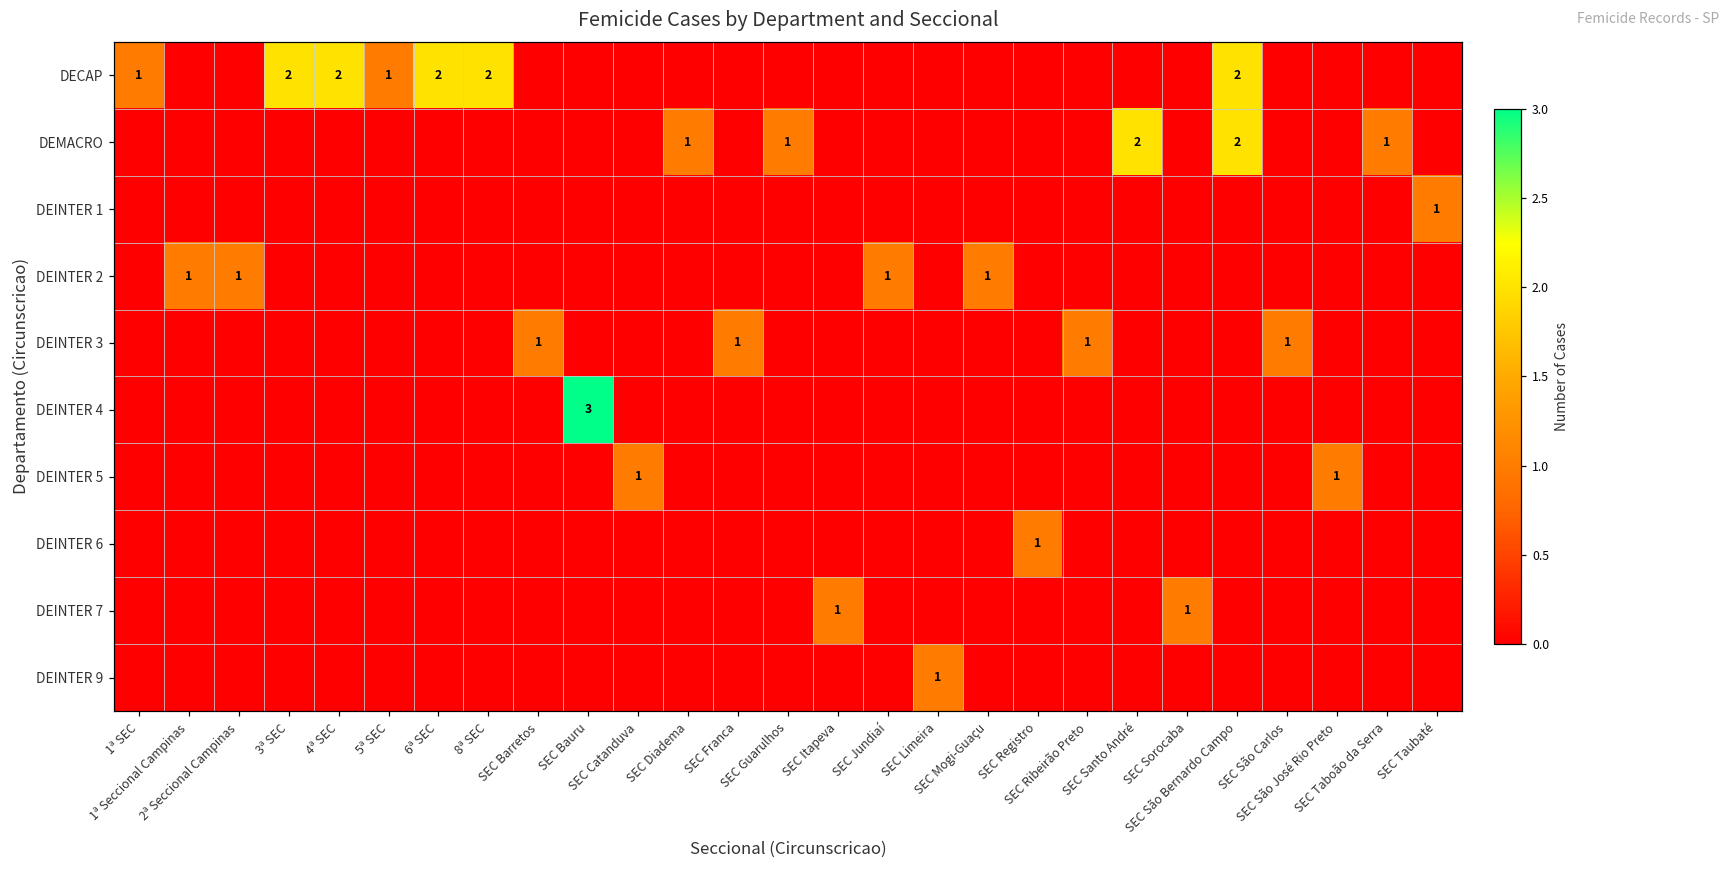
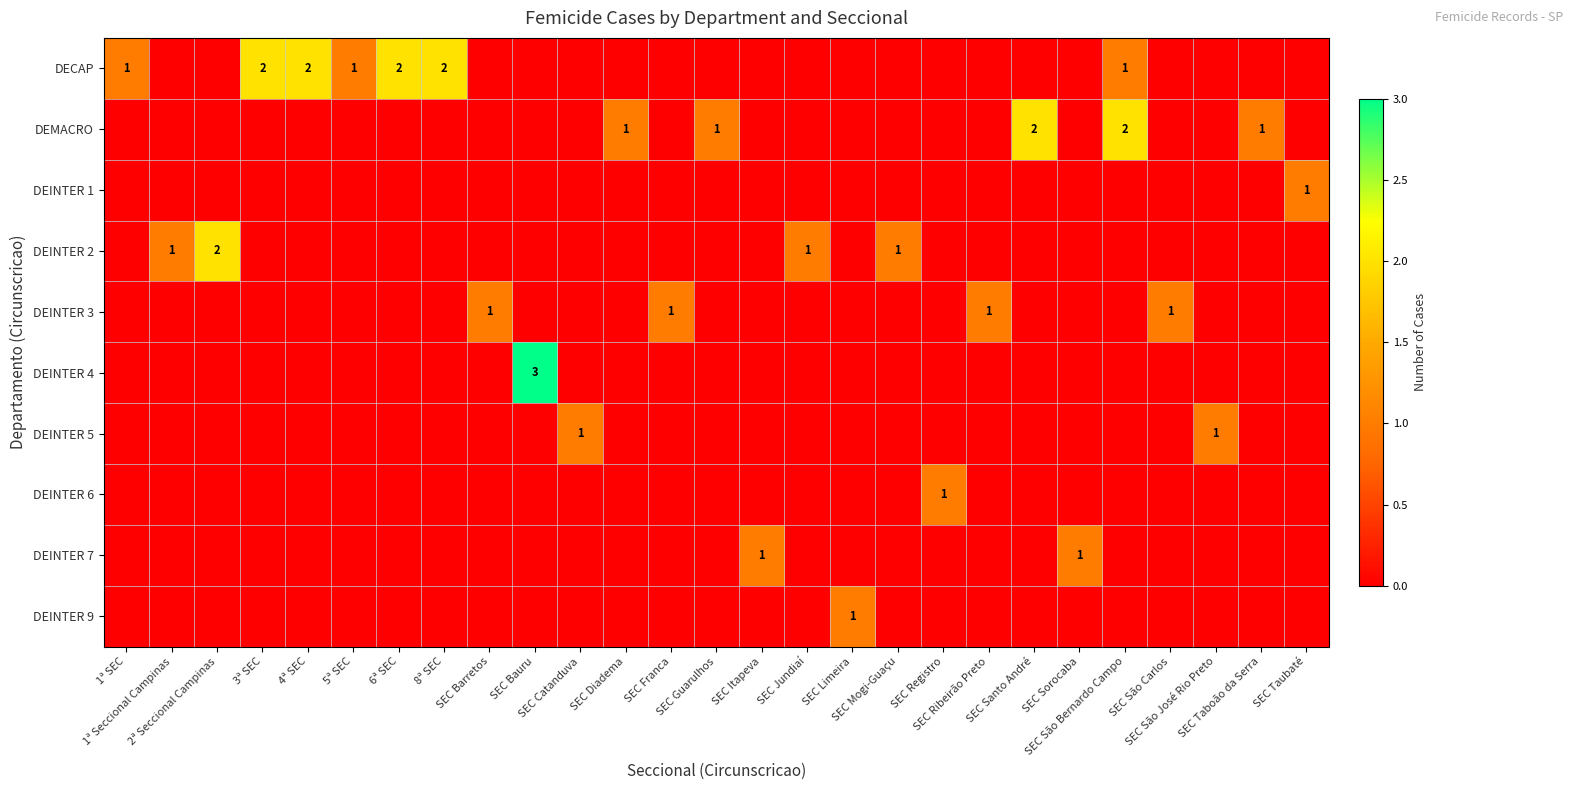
  {
    "DECAP": {
      "1ª SEC": 1,
      "3ª SEC": 2,
      "4ª SEC": 2,
      "5ª SEC": 1,
      "6ª SEC": 2,
      "8ª SEC": 2,
-     "SEC São Bernardo Campo": 2
+     "SEC São Bernardo Campo": 1
    },
    "DEMACRO": {
      "SEC Diadema": 1,
      "SEC Guarulhos": 1,
      "SEC Santo André": 2,
      "SEC São Bernardo Campo": 2,
      "SEC Taboão da Serra": 1
    },
    "DEINTER 1": {
      "SEC Taubaté": 1
    },
    "DEINTER 2": {
      "1ª Seccional Campinas": 1,
-     "2ª Seccional Campinas": 1,
+     "2ª Seccional Campinas": 2,
      "SEC Jundiaí": 1,
      "SEC Mogi-Guaçu": 1
    },
    "DEINTER 3": {
      "SEC Barretos": 1,
      "SEC Franca": 1,
      "SEC Ribeirão Preto": 1,
      "SEC São Carlos": 1
    },
    "DEINTER 4": {
      "SEC Bauru": 3
    },
    "DEINTER 5": {
      "SEC Catanduva": 1,
      "SEC São José Rio Preto": 1
    },
    "DEINTER 6": {
      "SEC Registro": 1
    },
    "DEINTER 7": {
      "SEC Itapeva": 1,
      "SEC Sorocaba": 1
    },
    "DEINTER 9": {
      "SEC Limeira": 1
    }
  }
